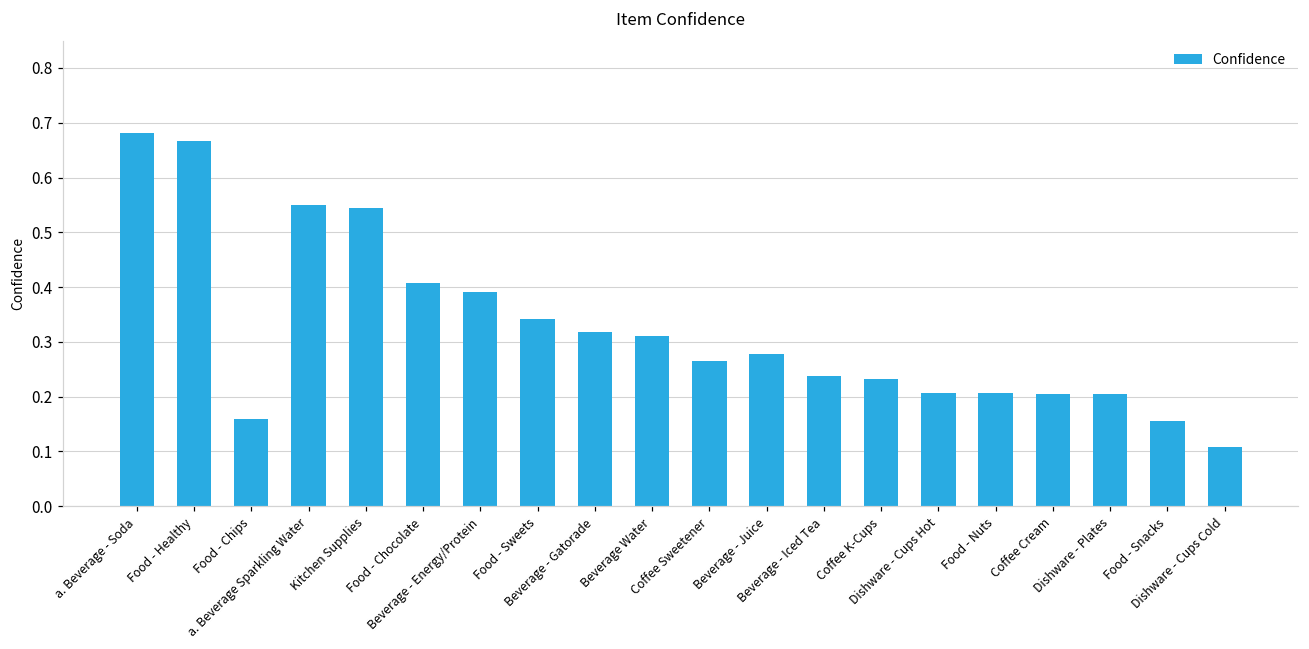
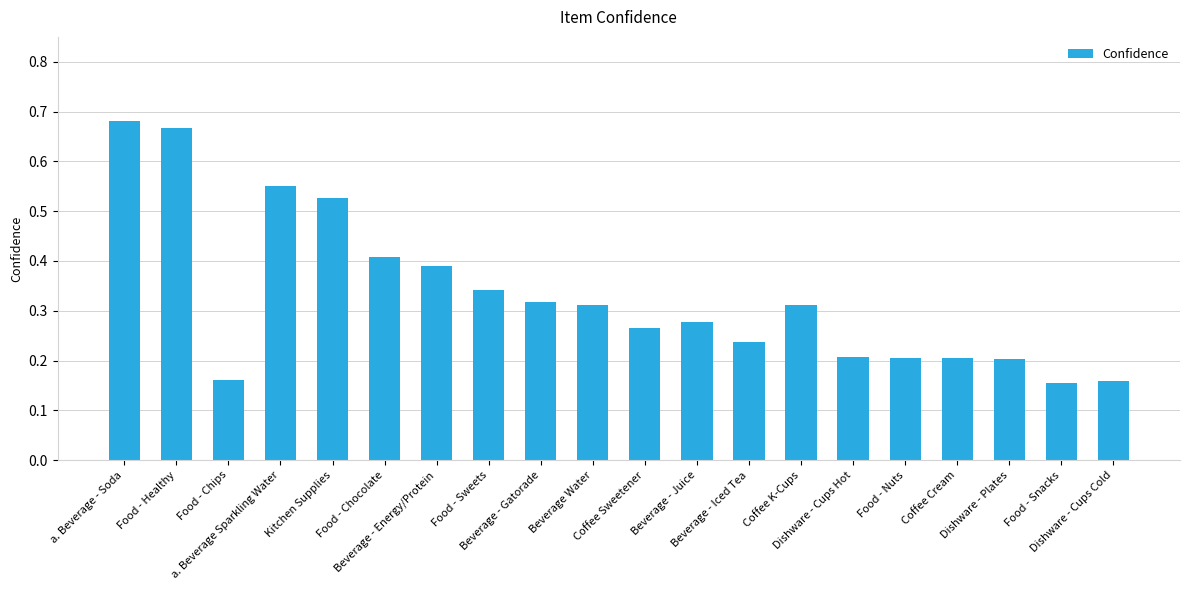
  {
    "a. Beverage - Soda": 0.68,
    "Food - Healthy": 0.67,
    "Food - Chips": 0.16,
    "a. Beverage Sparkling Water": 0.55,
-   "Kitchen Supplies": 0.54,
+   "Kitchen Supplies": 0.53,
    "Food - Chocolate": 0.41,
    "Beverage - Energy/Protein": 0.39,
    "Food - Sweets": 0.34,
    "Beverage - Gatorade": 0.32,
    "Beverage Water": 0.31,
    "Coffee Sweetener": 0.27,
    "Beverage - Juice": 0.28,
    "Beverage - Iced Tea": 0.24,
-   "Coffee K-Cups": 0.23,
+   "Coffee K-Cups": 0.31,
    "Dishware - Cups Hot": 0.21,
    "Food - Nuts": 0.21,
    "Coffee Cream": 0.20,
    "Dishware - Plates": 0.20,
    "Food - Snacks": 0.16,
-   "Dishware - Cups Cold": 0.11
+   "Dishware - Cups Cold": 0.16
  }
